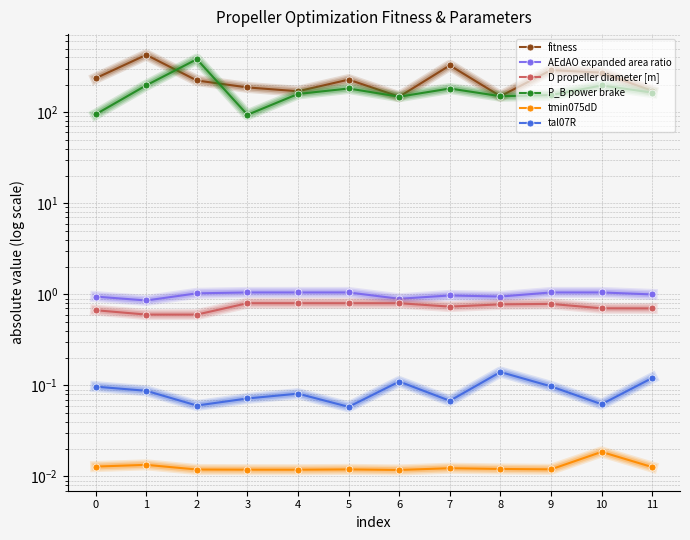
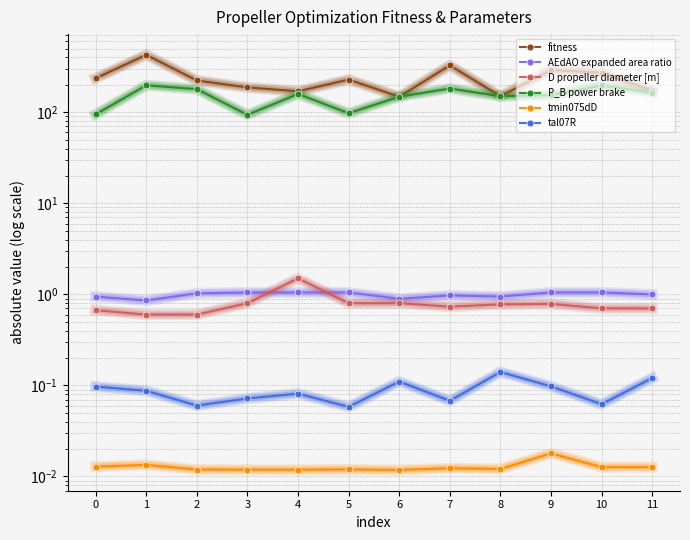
  {
    "fitness": {
      "0": 240,
      "1": 400,
      "2": 220,
      "3": 190,
      "4": 170,
      "5": 230,
      "7": 330
    },
    "D propeller diameter [m]": {
      "0": 0.7,
      "1": 0.6,
      "2": 0.6,
      "3": 0.8,
-     "4": 0.8,
+     "4": 1.5,
      "5": 0.8,
      "6": 0.8,
      "7": 0.7,
      "8": 0.8,
      "9": 0.8,
      "10": 0.7,
      "11": 0.7
    },
    "P_B power brake": {
      "0": 90,
      "1": 200,
-     "2": 380,
+     "2": 180,
      "3": 90,
      "4": 160,
-     "5": 180,
+     "5": 100,
      "7": 180
    },
    "tmin075dD": {
      "0": 0.013,
      "1": 0.013,
      "2": 0.012,
      "3": 0.012,
      "4": 0.012,
      "5": 0.012,
      "6": 0.012,
      "7": 0.012,
      "8": 0.012,
-     "9": 0.012,
-     "10": 0.019,
+     "9": 0.018,
+     "10": 0.013,
      "11": 0.013
    }
  }
